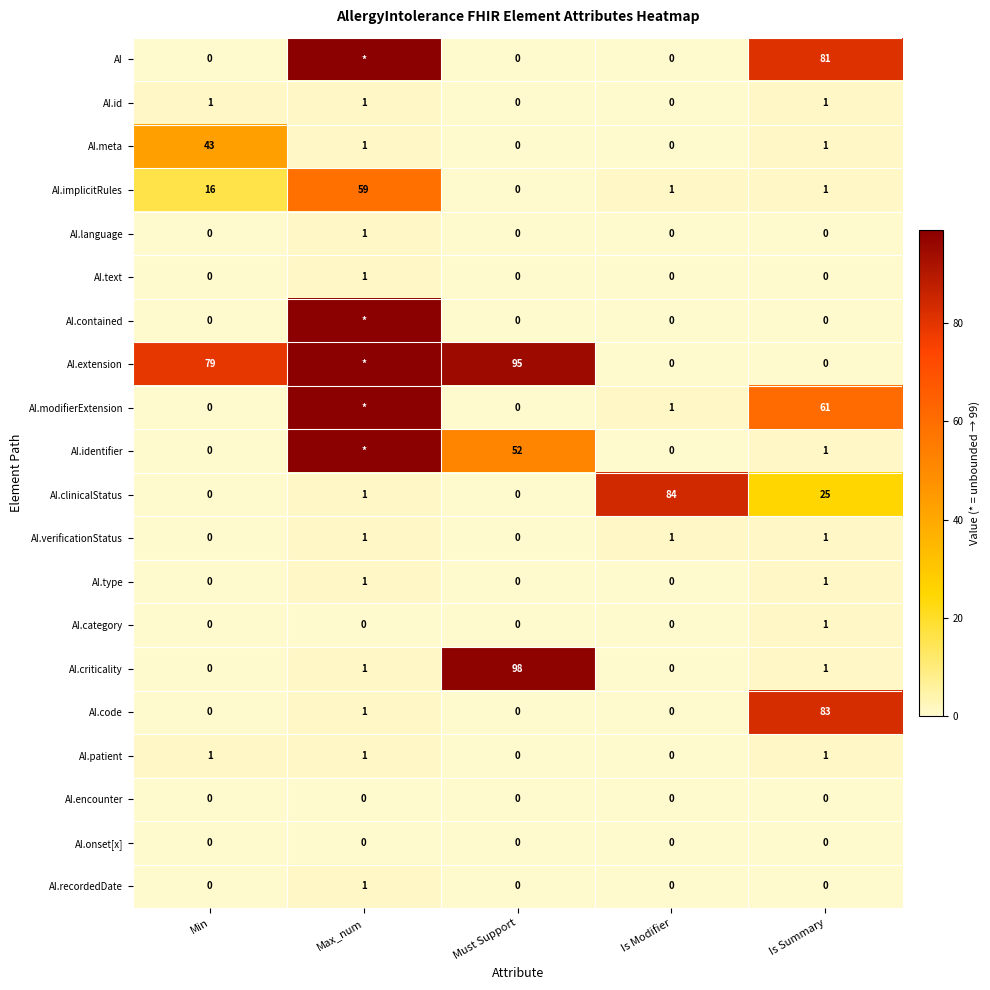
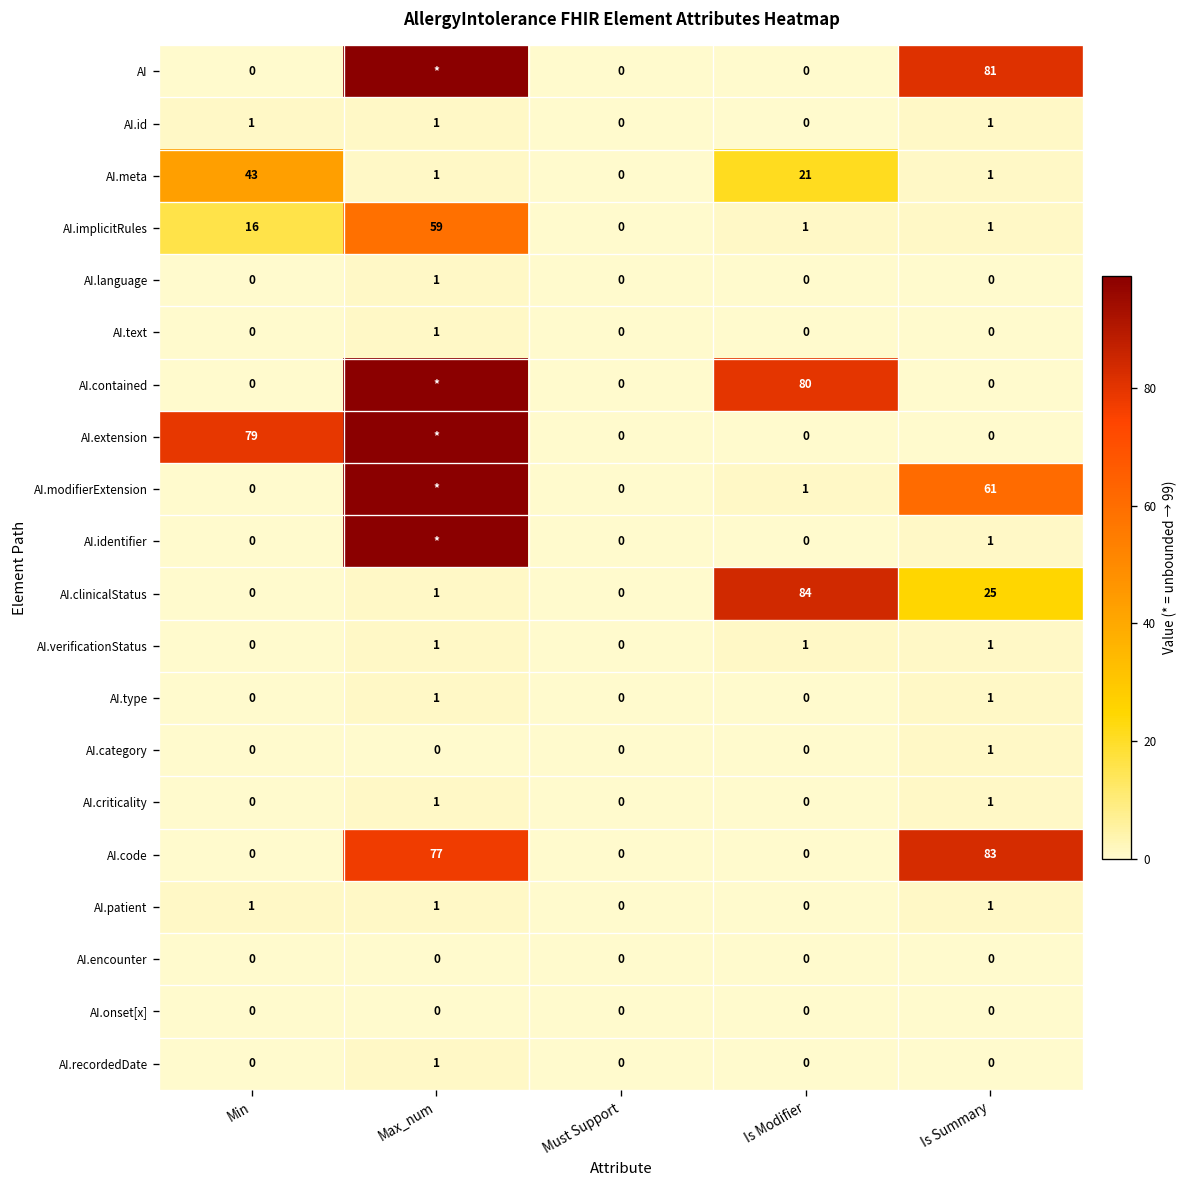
  {
    "AI": {
      "Min": 0,
      "Must Support": 0,
      "Is Modifier": 0,
      "Is Summary": 81
    },
    "AI.id": {
      "Min": 1,
      "Max_num": 1,
      "Must Support": 0,
      "Is Modifier": 0,
      "Is Summary": 1
    },
    "AI.meta": {
      "Min": 43,
      "Max_num": 1,
      "Must Support": 0,
-     "Is Modifier": 0,
+     "Is Modifier": 21,
      "Is Summary": 1
    },
    "AI.implicitRules": {
      "Min": 16,
      "Max_num": 59,
      "Must Support": 0,
      "Is Modifier": 1,
      "Is Summary": 1
    },
    "AI.language": {
      "Min": 0,
      "Max_num": 1,
      "Must Support": 0,
      "Is Modifier": 0,
      "Is Summary": 0
    },
    "AI.text": {
      "Min": 0,
      "Max_num": 1,
      "Must Support": 0,
      "Is Modifier": 0,
      "Is Summary": 0
    },
    "AI.contained": {
      "Min": 0,
      "Must Support": 0,
-     "Is Modifier": 0,
+     "Is Modifier": 80,
      "Is Summary": 0
    },
    "AI.extension": {
      "Min": 79,
-     "Must Support": 95,
+     "Must Support": 0,
      "Is Modifier": 0,
      "Is Summary": 0
    },
    "AI.modifierExtension": {
      "Min": 0,
      "Must Support": 0,
      "Is Modifier": 1,
      "Is Summary": 61
    },
    "AI.identifier": {
      "Min": 0,
-     "Must Support": 52,
+     "Must Support": 0,
      "Is Modifier": 0,
      "Is Summary": 1
    },
    "AI.clinicalStatus": {
      "Min": 0,
      "Max_num": 1,
      "Must Support": 0,
      "Is Modifier": 84,
      "Is Summary": 25
    },
    "AI.verificationStatus": {
      "Min": 0,
      "Max_num": 1,
      "Must Support": 0,
      "Is Modifier": 1,
      "Is Summary": 1
    },
    "AI.type": {
      "Min": 0,
      "Max_num": 1,
      "Must Support": 0,
      "Is Modifier": 0,
      "Is Summary": 1
    },
    "AI.category": {
      "Min": 0,
      "Max_num": 0,
      "Must Support": 0,
      "Is Modifier": 0,
      "Is Summary": 1
    },
    "AI.criticality": {
      "Min": 0,
      "Max_num": 1,
-     "Must Support": 98,
+     "Must Support": 0,
      "Is Modifier": 0,
      "Is Summary": 1
    },
    "AI.code": {
      "Min": 0,
-     "Max_num": 1,
+     "Max_num": 77,
      "Must Support": 0,
      "Is Modifier": 0,
      "Is Summary": 83
    },
    "AI.patient": {
      "Min": 1,
      "Max_num": 1,
      "Must Support": 0,
      "Is Modifier": 0,
      "Is Summary": 1
    },
    "AI.encounter": {
      "Min": 0,
      "Max_num": 0,
      "Must Support": 0,
      "Is Modifier": 0,
      "Is Summary": 0
    },
    "AI.onset[x]": {
      "Min": 0,
      "Max_num": 0,
      "Must Support": 0,
      "Is Modifier": 0,
      "Is Summary": 0
    },
    "AI.recordedDate": {
      "Min": 0,
      "Max_num": 1,
      "Must Support": 0,
      "Is Modifier": 0,
      "Is Summary": 0
    }
  }
